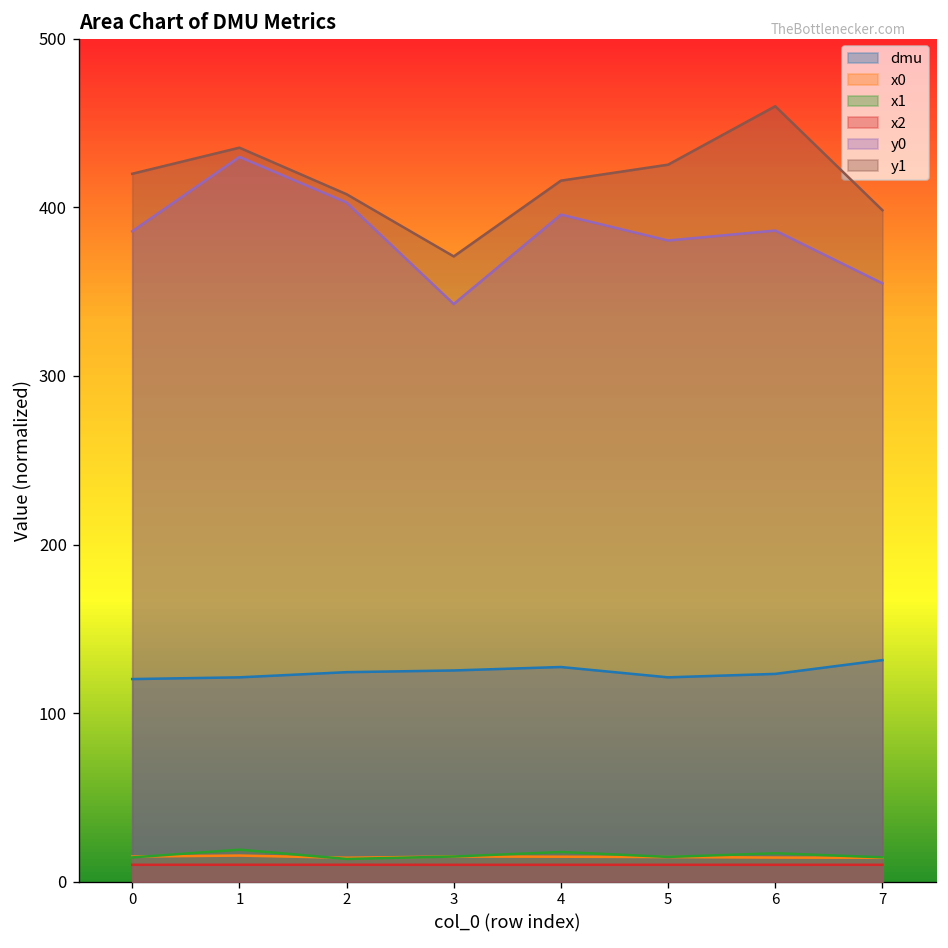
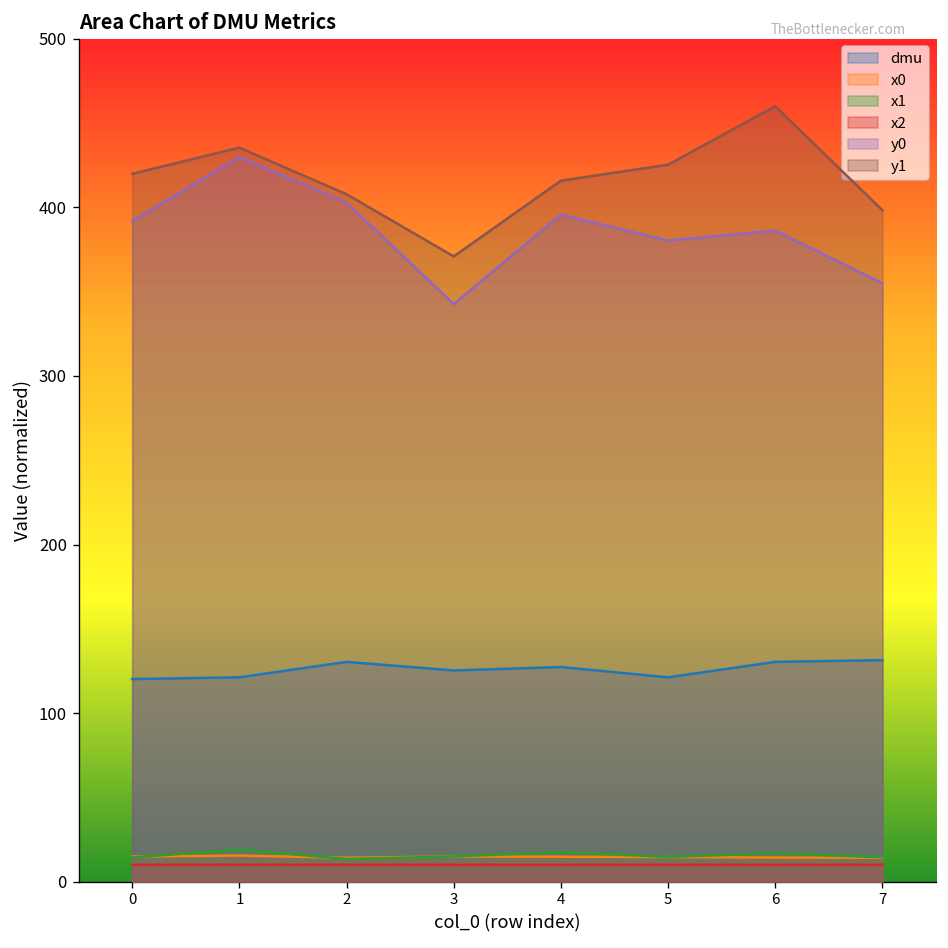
  {
    "dmu": {
      "0": 120,
      "1": 121,
-     "2": 124,
+     "2": 130,
      "3": 125,
      "4": 127,
      "5": 121,
-     "6": 123,
+     "6": 130,
      "7": 131
    },
    "x1": {
      "1": 19,
      "4": 18,
      "6": 17
    },
    "y0": {
-     "0": 386,
+     "0": 392,
      "1": 430,
      "2": 403,
      "3": 343,
      "4": 396,
      "5": 380,
      "6": 386,
      "7": 355
    }
  }
